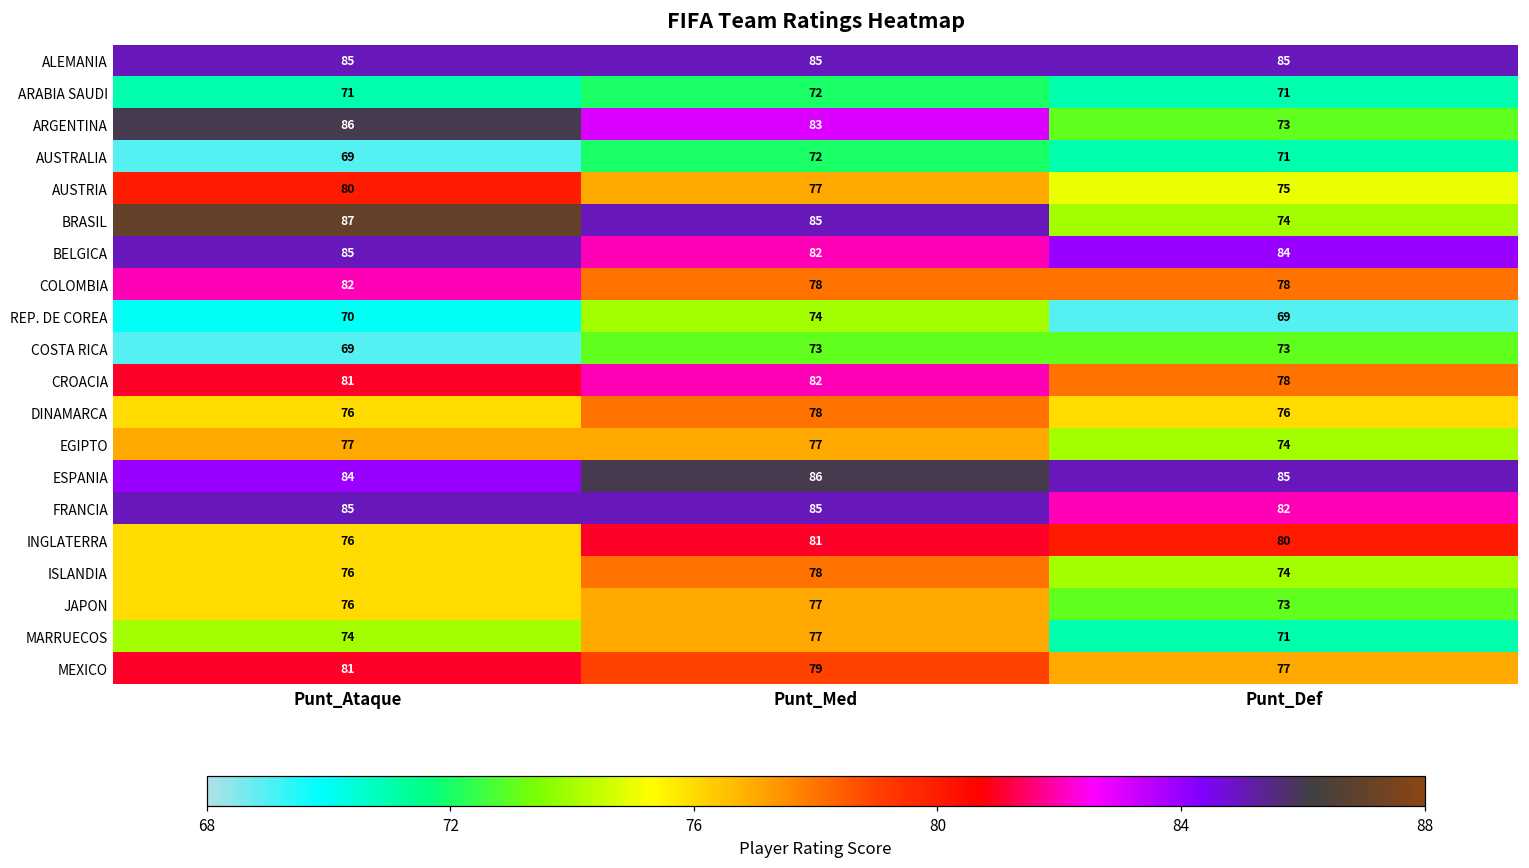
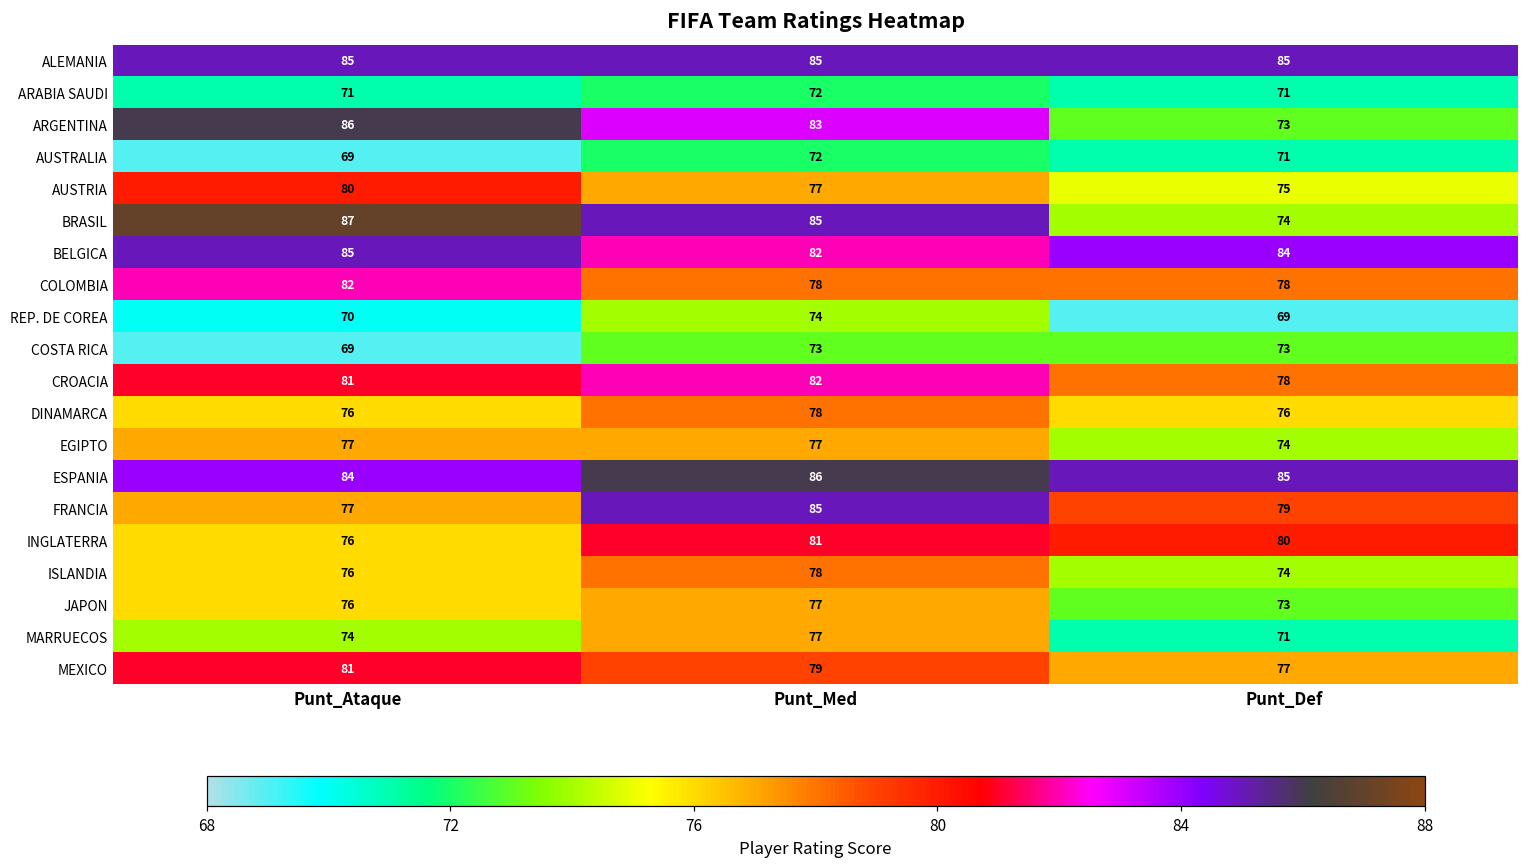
  {
    "ALEMANIA": {
      "Punt_Ataque": 85,
      "Punt_Med": 85,
      "Punt_Def": 85
    },
    "ARABIA SAUDI": {
      "Punt_Ataque": 71,
      "Punt_Med": 72,
      "Punt_Def": 71
    },
    "ARGENTINA": {
      "Punt_Ataque": 86,
      "Punt_Med": 83,
      "Punt_Def": 73
    },
    "AUSTRALIA": {
      "Punt_Ataque": 69,
      "Punt_Med": 72,
      "Punt_Def": 71
    },
    "AUSTRIA": {
      "Punt_Ataque": 80,
      "Punt_Med": 77,
      "Punt_Def": 75
    },
    "BRASIL": {
      "Punt_Ataque": 87,
      "Punt_Med": 85,
      "Punt_Def": 74
    },
    "BELGICA": {
      "Punt_Ataque": 85,
      "Punt_Med": 82,
      "Punt_Def": 84
    },
    "COLOMBIA": {
      "Punt_Ataque": 82,
      "Punt_Med": 78,
      "Punt_Def": 78
    },
    "REP. DE COREA": {
      "Punt_Ataque": 70,
      "Punt_Med": 74,
      "Punt_Def": 69
    },
    "COSTA RICA": {
      "Punt_Ataque": 69,
      "Punt_Med": 73,
      "Punt_Def": 73
    },
    "CROACIA": {
      "Punt_Ataque": 81,
      "Punt_Med": 82,
      "Punt_Def": 78
    },
    "DINAMARCA": {
      "Punt_Ataque": 76,
      "Punt_Med": 78,
      "Punt_Def": 76
    },
    "EGIPTO": {
      "Punt_Ataque": 77,
      "Punt_Med": 77,
      "Punt_Def": 74
    },
    "ESPANIA": {
      "Punt_Ataque": 84,
      "Punt_Med": 86,
      "Punt_Def": 85
    },
    "FRANCIA": {
-     "Punt_Ataque": 85,
+     "Punt_Ataque": 77,
      "Punt_Med": 85,
-     "Punt_Def": 82
+     "Punt_Def": 79
    },
    "INGLATERRA": {
      "Punt_Ataque": 76,
      "Punt_Med": 81,
      "Punt_Def": 80
    },
    "ISLANDIA": {
      "Punt_Ataque": 76,
      "Punt_Med": 78,
      "Punt_Def": 74
    },
    "JAPON": {
      "Punt_Ataque": 76,
      "Punt_Med": 77,
      "Punt_Def": 73
    },
    "MARRUECOS": {
      "Punt_Ataque": 74,
      "Punt_Med": 77,
      "Punt_Def": 71
    },
    "MEXICO": {
      "Punt_Ataque": 81,
      "Punt_Med": 79,
      "Punt_Def": 77
    }
  }
